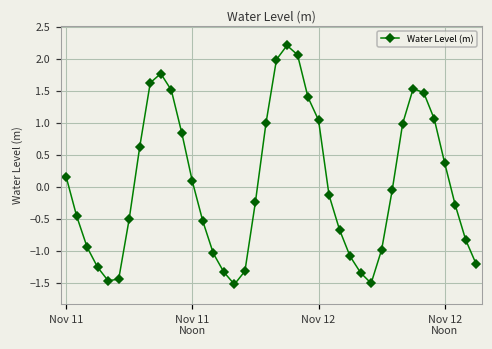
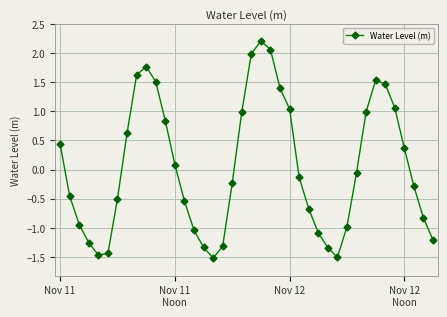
  {
-   "Nov 11": 0.2,
+   "Nov 11": 0.4,
    "Nov 11 Noon": 0.1,
    "Nov 12": 1.0,
    "Nov 12 Noon": 0.4
  }
